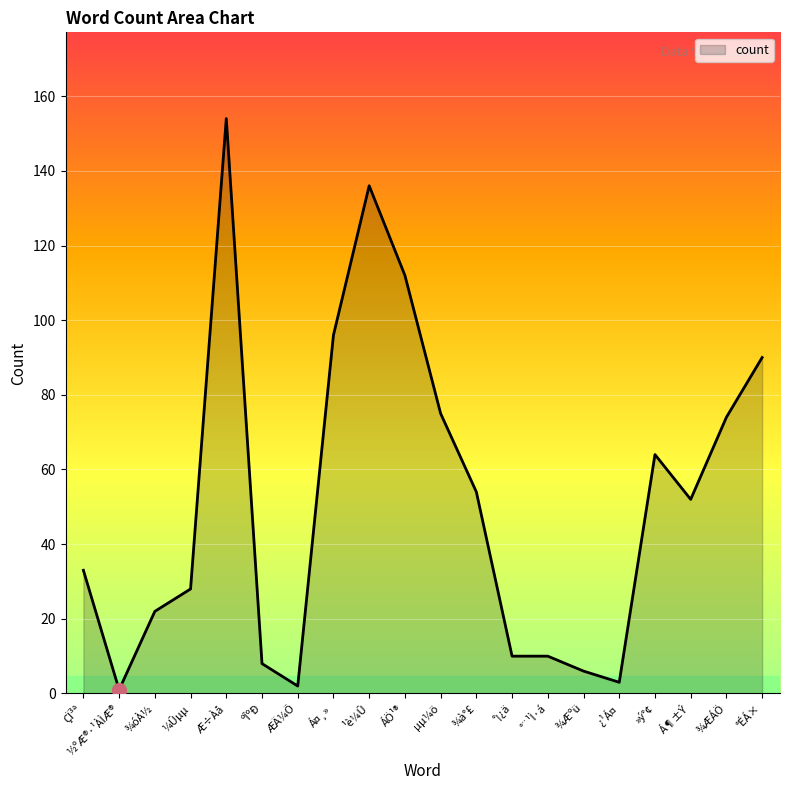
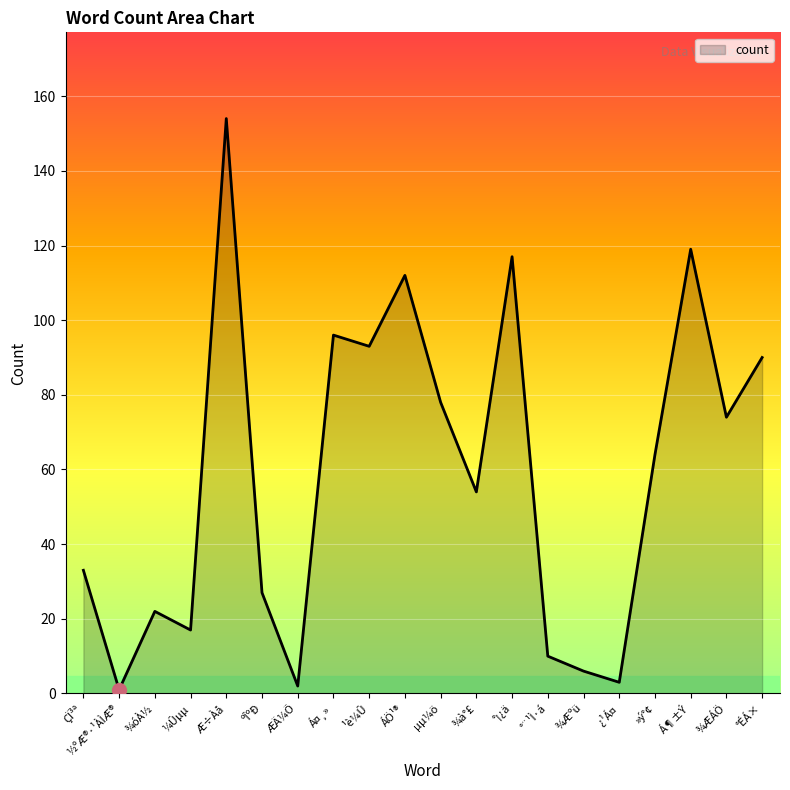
  {
    "count": {
      "ÇÏ³ª": 33,
      "¾óÀ½": 22,
-     "¼Ûµµ": 28,
+     "¼Ûµµ": 17,
      "Æ÷Àå": 154,
-     "ºÎºÐ": 8,
+     "ºÎºÐ": 27,
      "Á¤¸»": 96,
-     "¹è¼Û": 136,
+     "¹è¼Û": 93,
      "ÁÖ¹®": 112,
-     "µµ¼ö": 75,
+     "µµ¼ö": 78,
      "¾à°£": 54,
-     "°¡¿ä": 10,
+     "°¡¿ä": 117,
      "°¨¹Ì·á": 10,
      "¾Æºü": 6,
      "»ý°¢": 64,
-     "Á¶±Ý": 52,
+     "Á¶±Ý": 119,
      "¾ÆÁÖ": 74,
      "°ÉÁ×": 90
    }
  }
